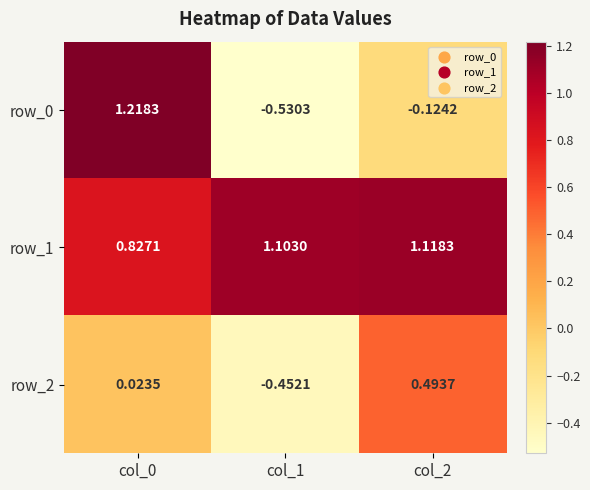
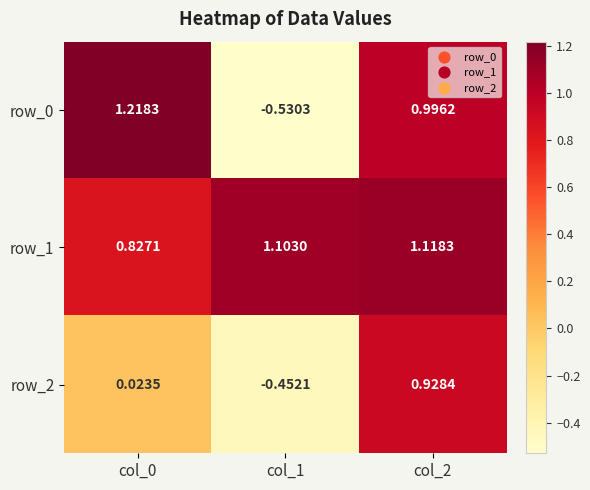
  {
    "row_0": {
      "col_0": 1.2183,
      "col_1": -0.5303,
-     "col_2": -0.1242
+     "col_2": 0.9962
    },
    "row_1": {
      "col_0": 0.8271,
      "col_1": 1.1030,
      "col_2": 1.1183
    },
    "row_2": {
      "col_0": 0.0235,
      "col_1": -0.4521,
-     "col_2": 0.4937
+     "col_2": 0.9284
    }
  }
